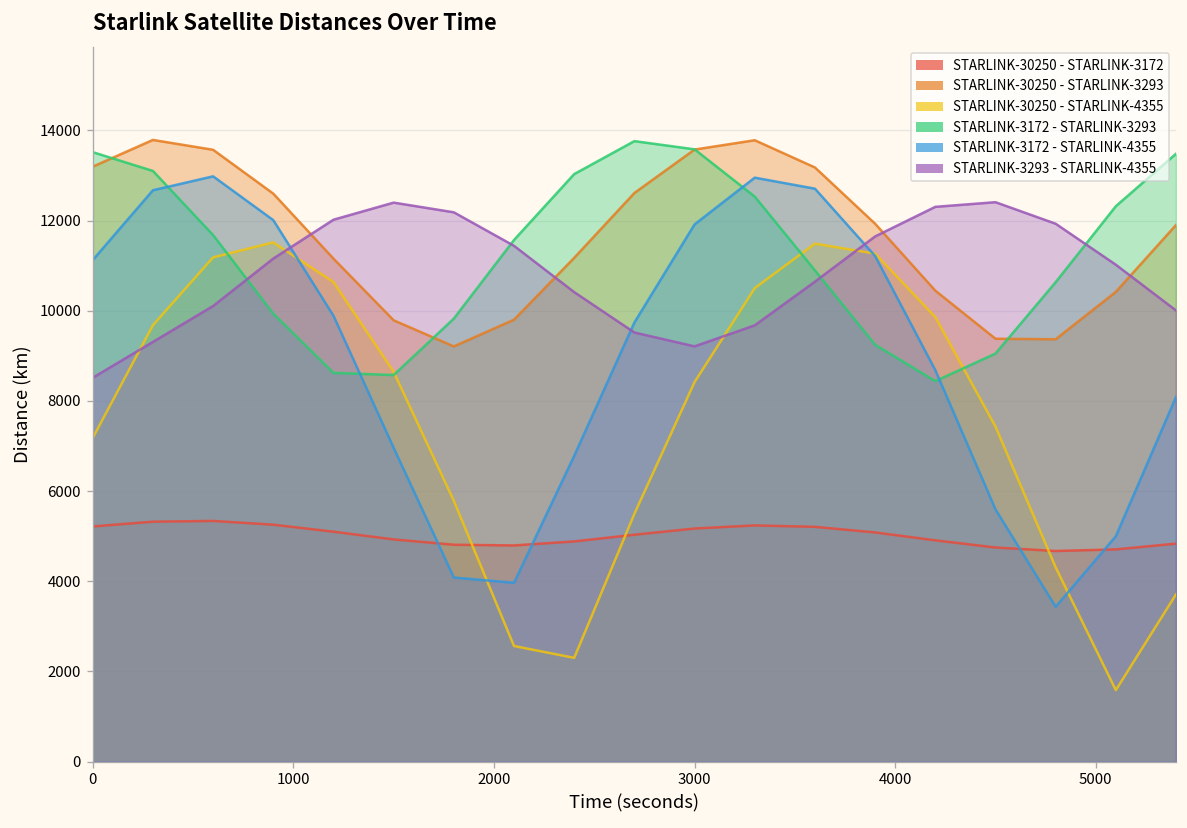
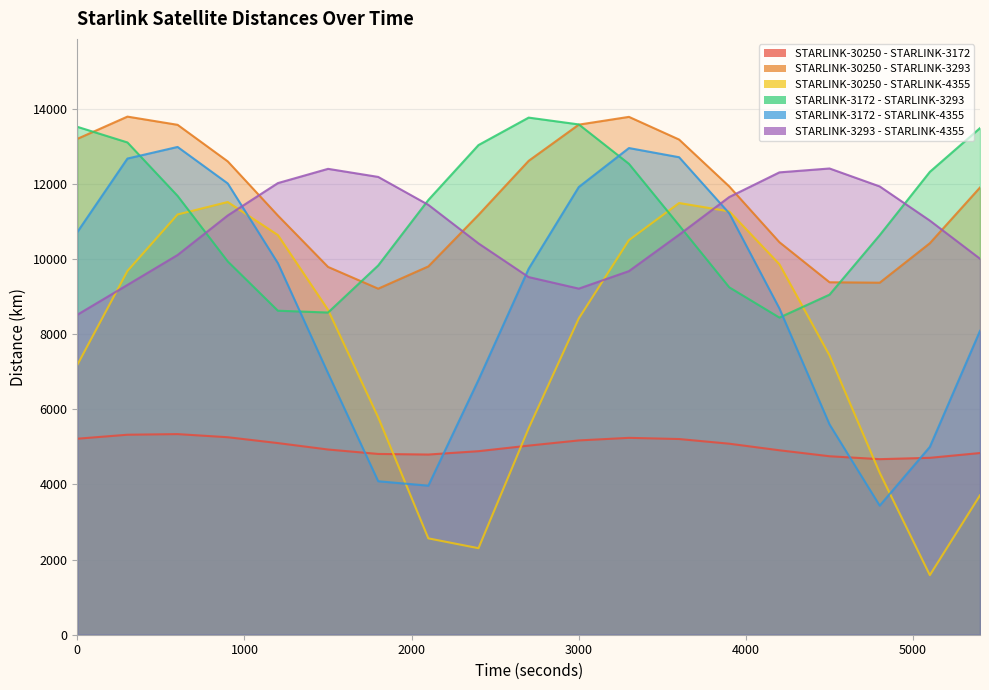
  {
    "STARLINK-3172 - STARLINK-3293": {
      "0": 13500
    },
    "STARLINK-3172 - STARLINK-4355": {
-     "0": 11100,
+     "0": 10700,
      "3000": 11900
    },
    "STARLINK-3293 - STARLINK-4355": {
      "0": 8500,
      "3000": 9200
    }
  }
